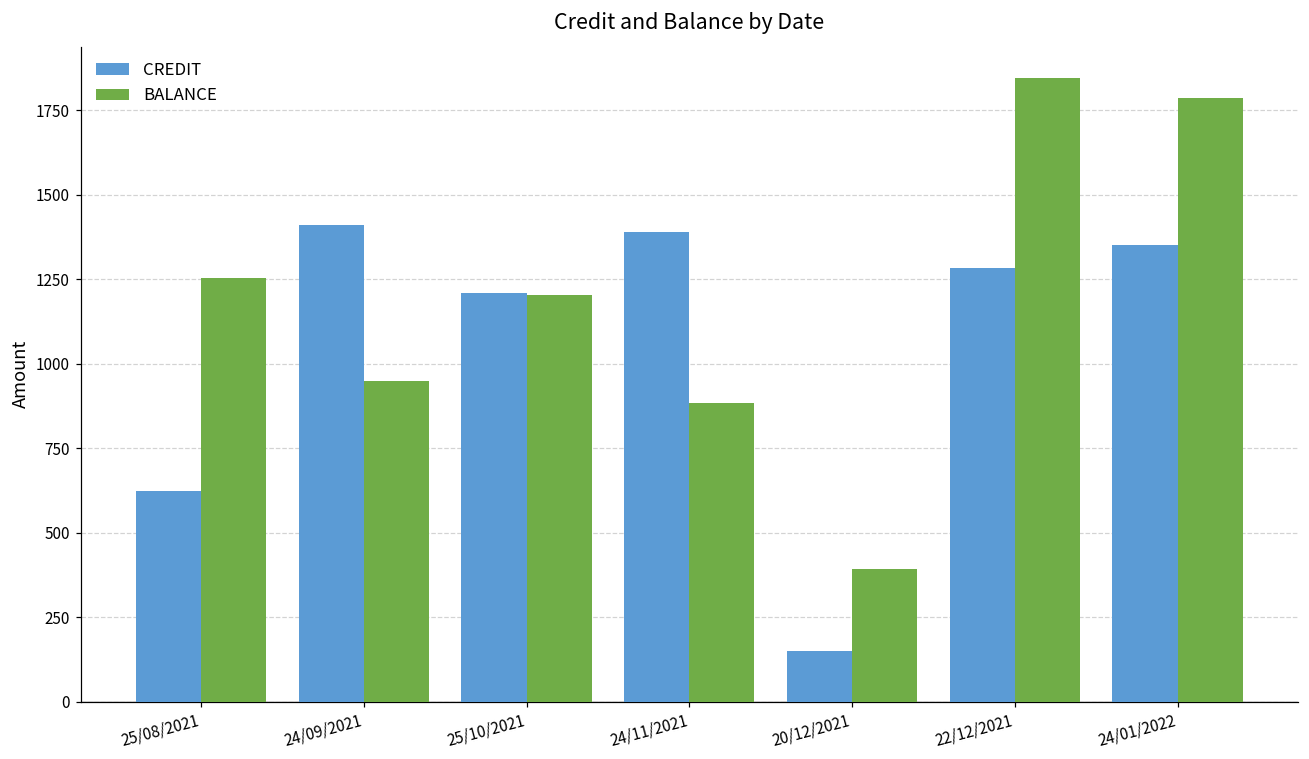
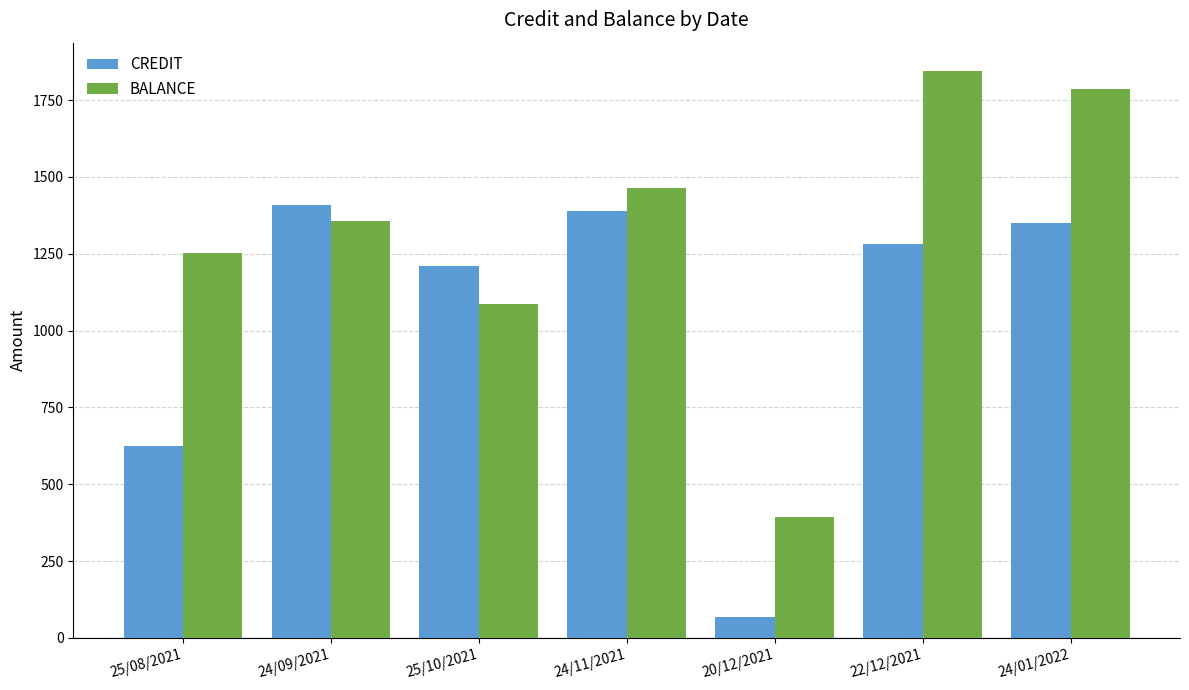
  {
    "CREDIT": {
      "25/08/2021": 620,
      "24/09/2021": 1410,
      "25/10/2021": 1210,
      "24/11/2021": 1390,
-     "20/12/2021": 150,
+     "20/12/2021": 70,
      "22/12/2021": 1280,
      "24/01/2022": 1350
    },
    "BALANCE": {
      "25/08/2021": 1250,
-     "24/09/2021": 950,
-     "25/10/2021": 1200,
-     "24/11/2021": 880,
+     "24/09/2021": 1360,
+     "25/10/2021": 1090,
+     "24/11/2021": 1460,
      "20/12/2021": 390,
      "22/12/2021": 1840,
      "24/01/2022": 1780
    }
  }
